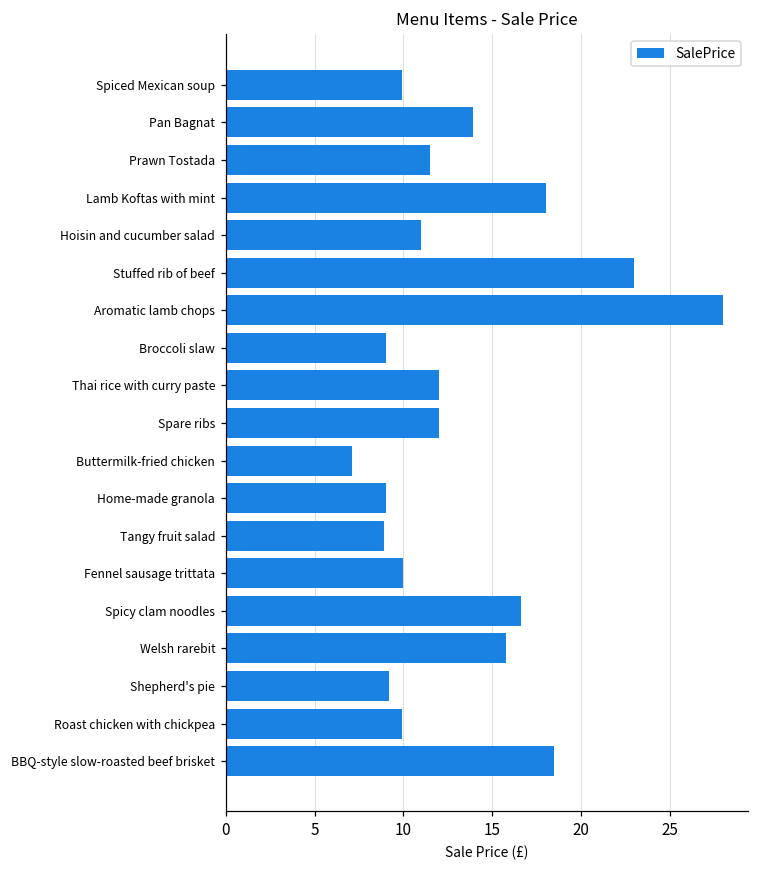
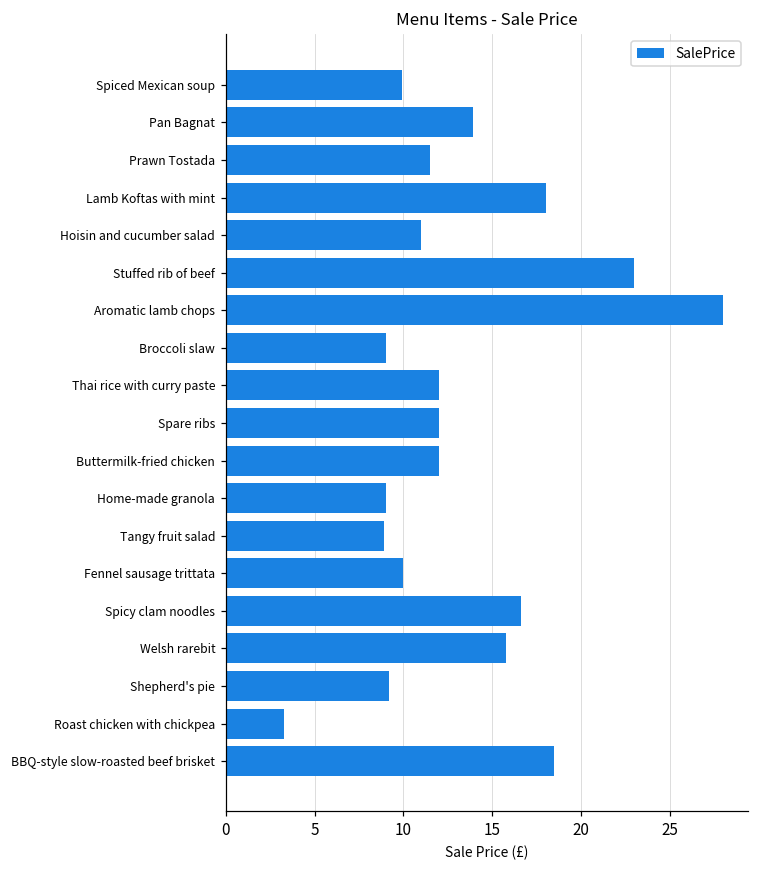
  {
    "Spiced Mexican soup": 9.9,
    "Pan Bagnat": 13.9,
    "Prawn Tostada": 11.5,
    "Lamb Koftas with mint": 18.0,
    "Hoisin and cucumber salad": 11.0,
    "Stuffed rib of beef": 23.0,
    "Aromatic lamb chops": 28.0,
    "Broccoli slaw": 9.0,
    "Thai rice with curry paste": 12.0,
    "Spare ribs": 12.0,
-   "Buttermilk-fried chicken": 7.1,
+   "Buttermilk-fried chicken": 12.0,
    "Home-made granola": 9.0,
    "Tangy fruit salad": 8.9,
    "Fennel sausage trittata": 10.0,
    "Spicy clam noodles": 16.6,
    "Welsh rarebit": 15.8,
    "Shepherd's pie": 9.2,
-   "Roast chicken with chickpea": 9.9,
+   "Roast chicken with chickpea": 3.3,
    "BBQ-style slow-roasted beef brisket": 18.5
  }
